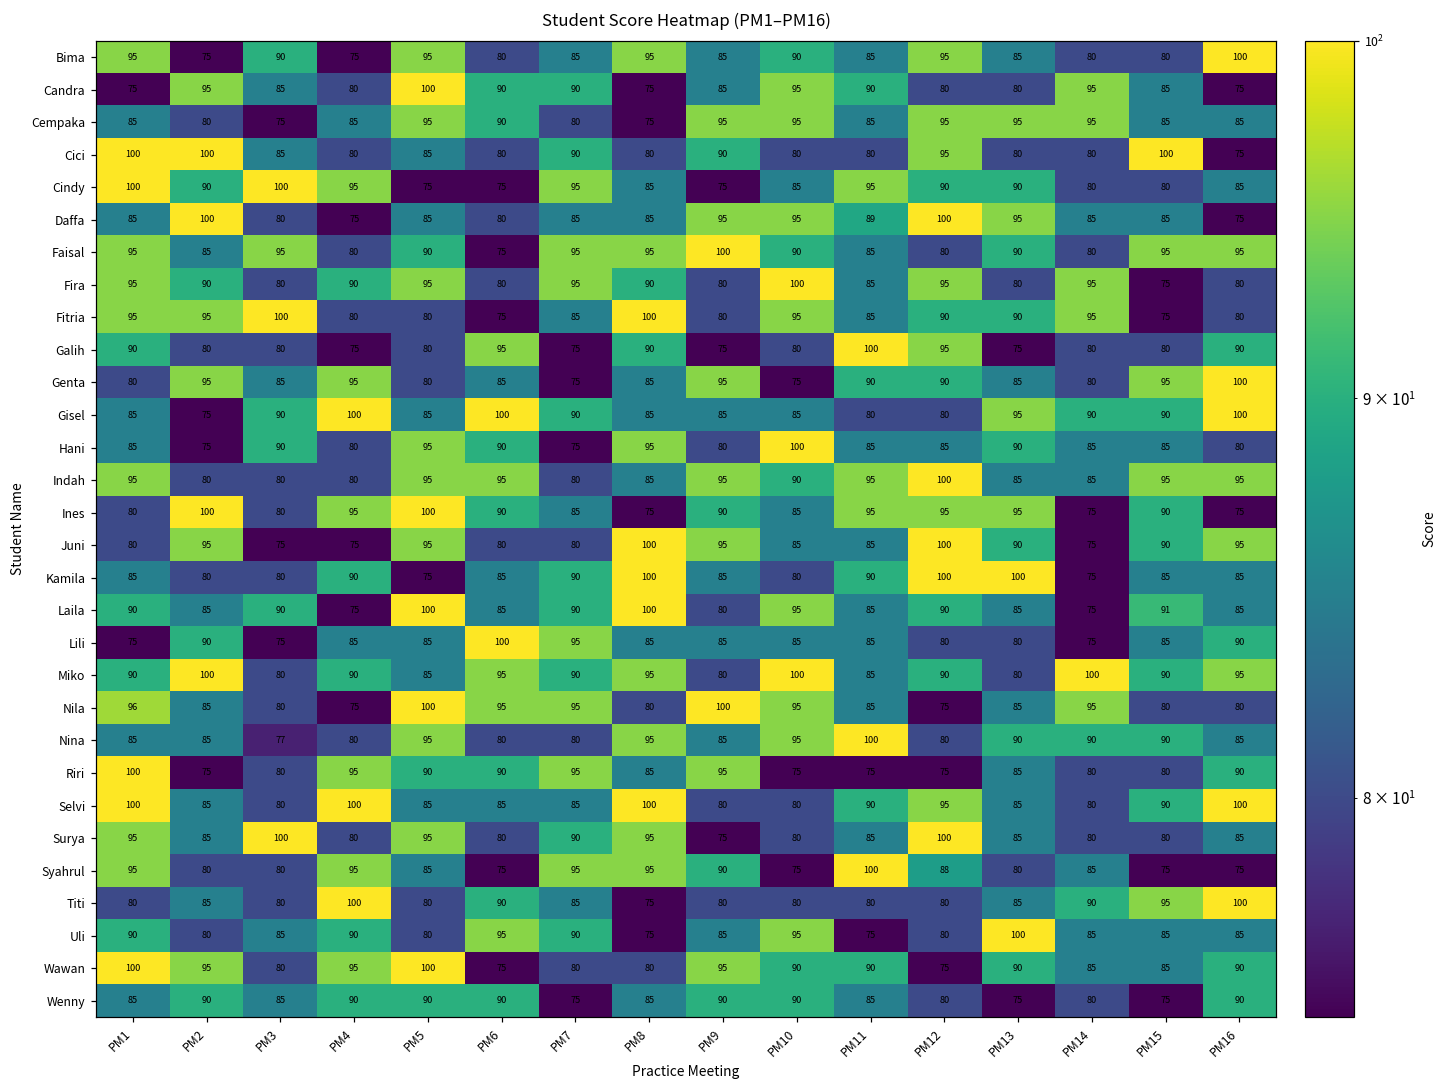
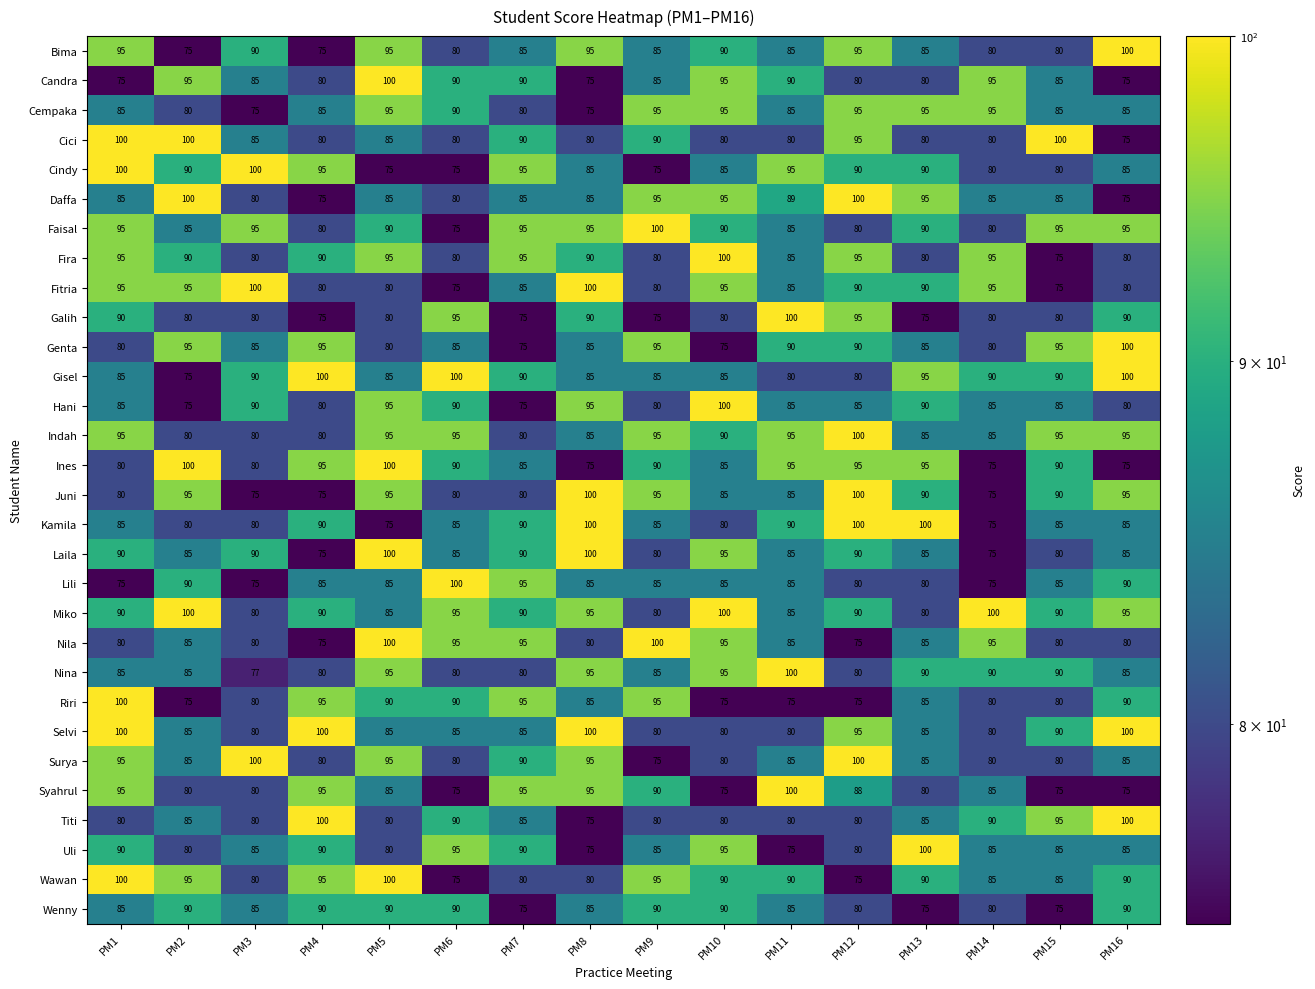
  {
    "Laila": {
      "PM1": 90,
      "PM2": 85,
      "PM3": 90,
      "PM4": 75,
      "PM5": 100,
      "PM6": 85,
      "PM7": 90,
      "PM8": 100,
      "PM9": 80,
      "PM10": 95,
      "PM11": 85,
      "PM12": 90,
      "PM13": 85,
      "PM14": 75,
-     "PM15": 91,
+     "PM15": 80,
      "PM16": 85
    },
    "Nila": {
-     "PM1": 96,
+     "PM1": 80,
      "PM2": 85,
      "PM3": 80,
      "PM4": 75,
      "PM5": 100,
      "PM6": 95,
      "PM7": 95,
      "PM8": 80,
      "PM9": 100,
      "PM10": 95,
      "PM11": 85,
      "PM12": 75,
      "PM13": 85,
      "PM14": 95,
      "PM15": 80,
      "PM16": 80
    },
    "Selvi": {
      "PM1": 100,
      "PM2": 85,
      "PM3": 80,
      "PM4": 100,
      "PM5": 85,
      "PM6": 85,
      "PM7": 85,
      "PM8": 100,
      "PM9": 80,
      "PM10": 80,
-     "PM11": 90,
+     "PM11": 80,
      "PM12": 95,
      "PM13": 85,
      "PM14": 80,
      "PM15": 90,
      "PM16": 100
    }
  }
